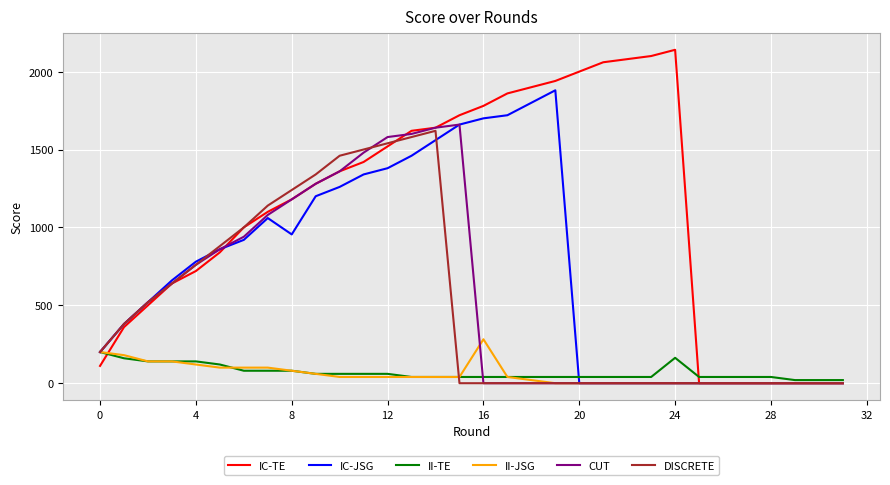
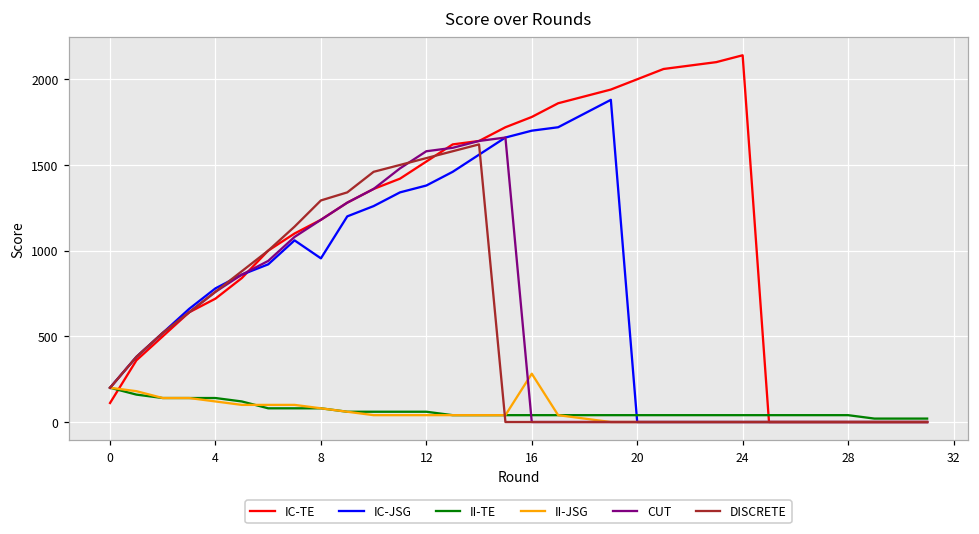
  {
    "IC-TE": {
      "0": 110,
      "4": 720,
      "12": 1520,
      "16": 1780,
      "20": 2000,
      "24": 2140
    },
    "IC-JSG": {
      "4": 780,
      "8": 960,
      "12": 1380,
      "16": 1700
    },
    "II-TE": {
      "4": 140,
      "12": 60,
      "16": 40,
      "20": 40,
-     "24": 160,
+     "24": 40,
      "28": 40
    },
    "II-JSG": {
      "4": 120,
      "12": 40,
      "16": 280
    },
    "CUT": {
      "12": 1580
    },
    "DISCRETE": {
-     "8": 1240,
+     "8": 1290,
      "12": 1540
    }
  }
